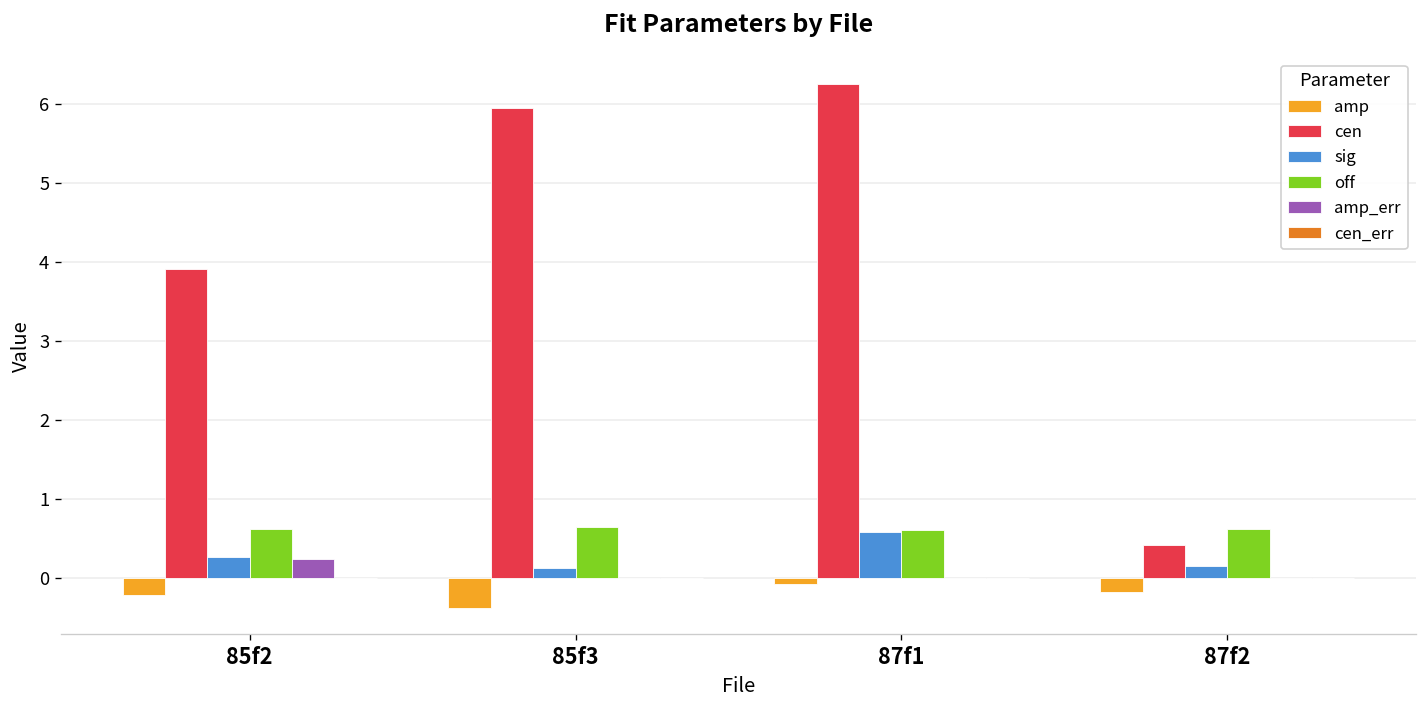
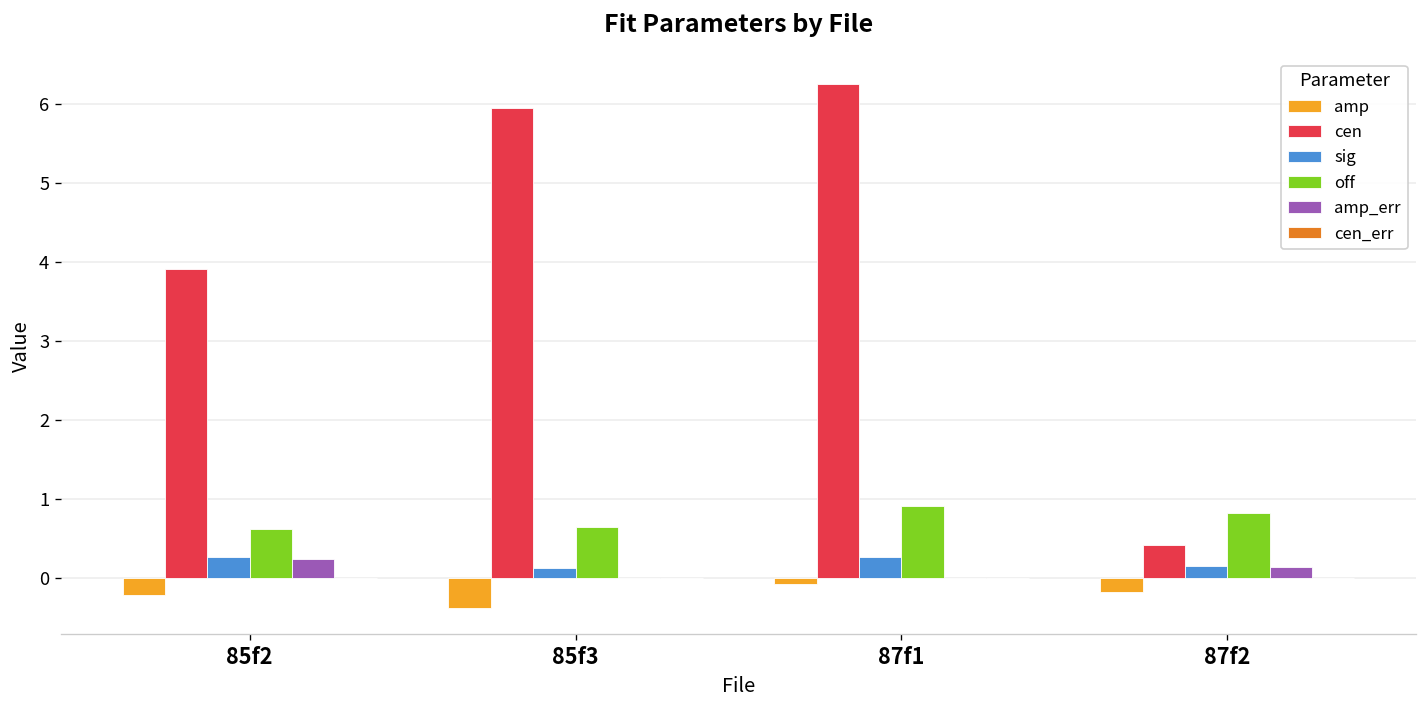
  {
    "cen": {
      "85f2": 3.9,
      "85f3": 6.0,
      "87f1": 6.3,
      "87f2": 0.4
    },
    "sig": {
      "85f2": 0.3,
      "85f3": 0.1,
-     "87f1": 0.6,
+     "87f1": 0.3,
      "87f2": 0.2
    },
    "off": {
      "85f2": 0.6,
      "85f3": 0.6,
-     "87f1": 0.6,
-     "87f2": 0.6
+     "87f1": 0.9,
+     "87f2": 0.8
    },
    "amp_err": {
      "85f2": 0.2,
-     "87f2": 0.0
+     "87f2": 0.1
    }
  }
